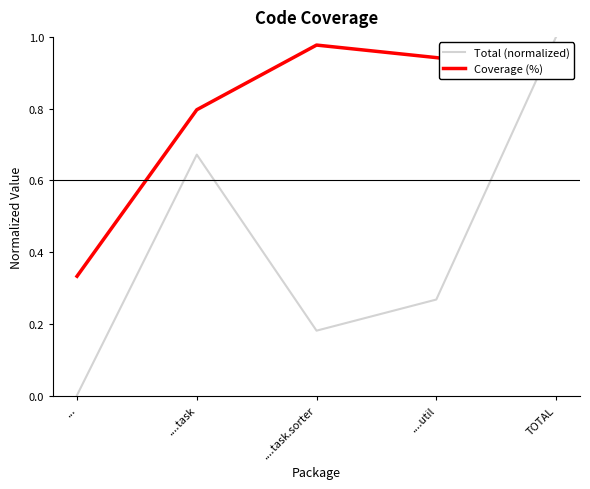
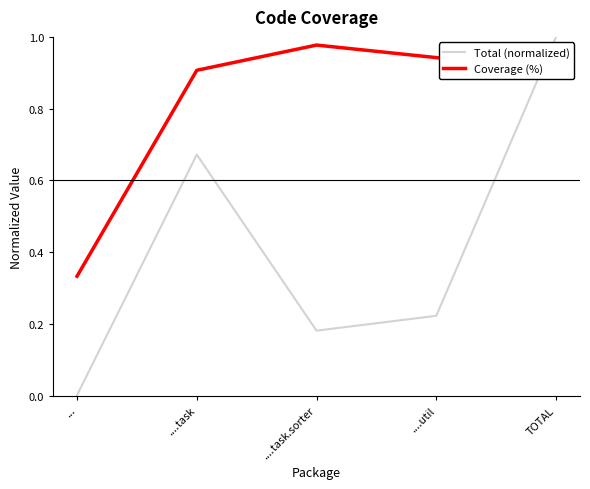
  {
    "Total (normalized)": {
      "...": 0.00,
      "....task": 0.67,
      "....task.sorter": 0.18,
-     "....util": 0.27,
+     "....util": 0.22,
      "TOTAL": 1.00
    },
    "Coverage (%)": {
      "...": 0.33,
-     "....task": 0.80,
+     "....task": 0.91,
      "....task.sorter": 0.98,
      "....util": 0.94
    }
  }
